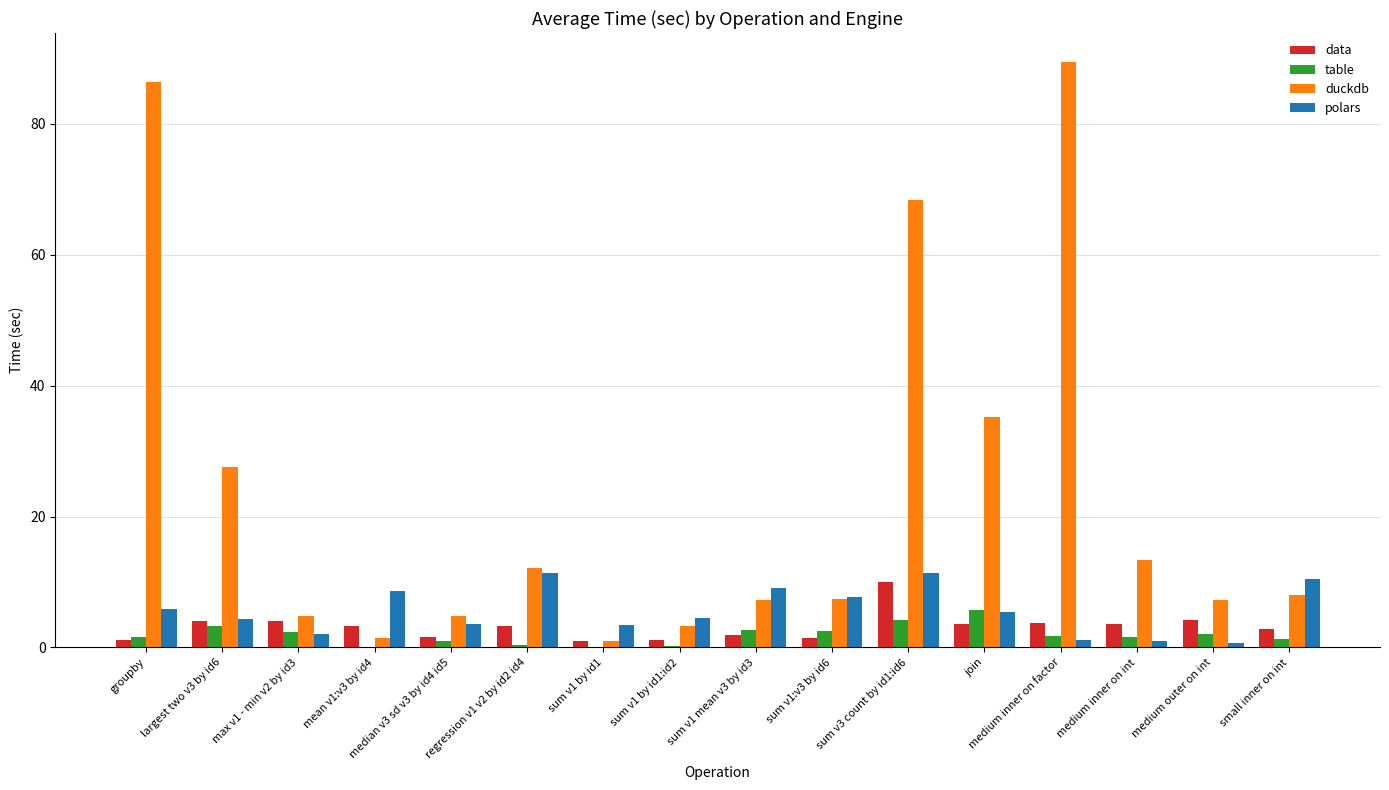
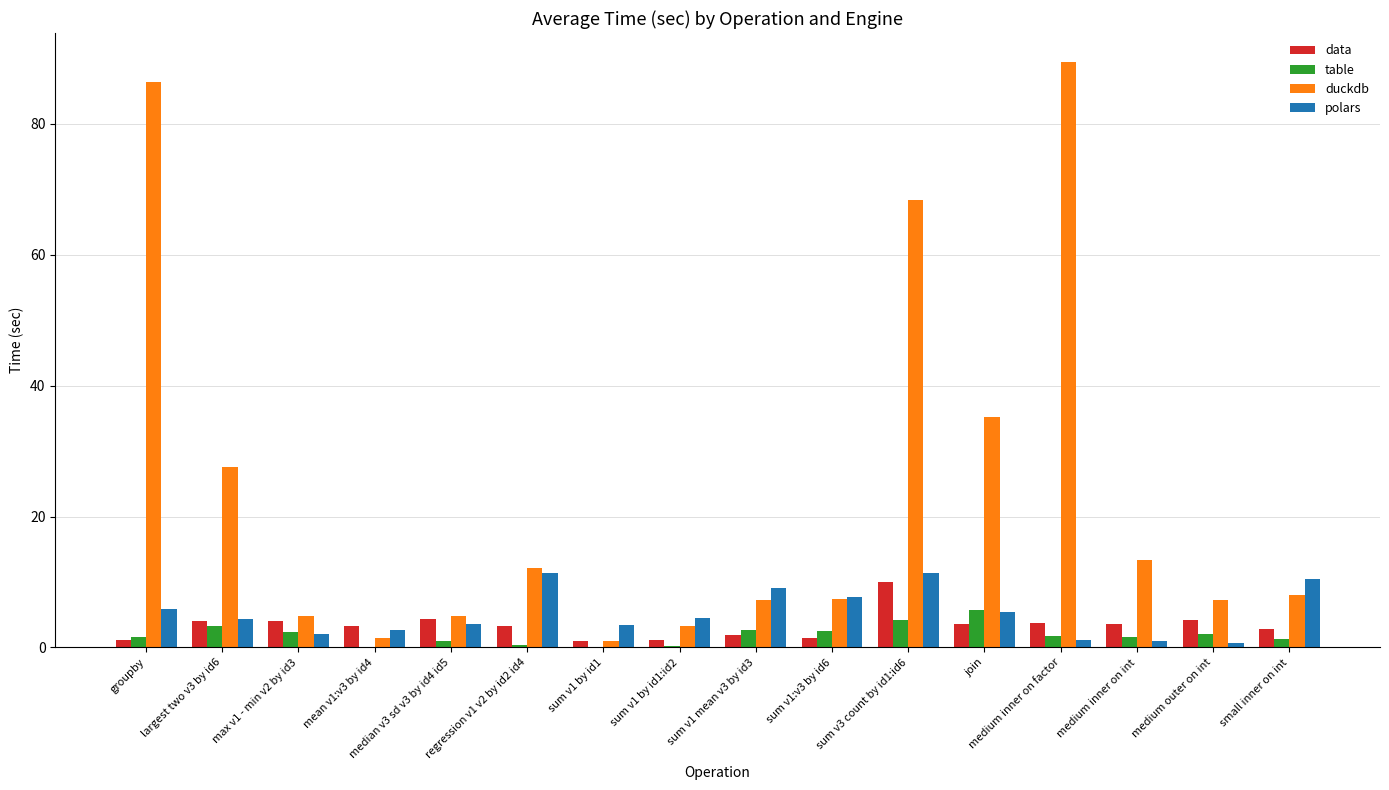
  {
    "data": {
      "groupby": 1,
      "largest two v3 by id6": 4,
      "max v1 - min v2 by id3": 4,
      "mean v1:v3 by id4": 3,
-     "median v3 sd v3 by id4 id5": 2,
+     "median v3 sd v3 by id4 id5": 4,
      "regression v1 v2 by id2 id4": 3,
      "sum v1 by id1": 1,
      "sum v1 by id1:id2": 1,
      "sum v1 mean v3 by id3": 2,
      "sum v1:v3 by id6": 1,
      "sum v3 count by id1:id6": 10,
      "join": 4,
      "medium inner on factor": 4,
      "medium inner on int": 4,
      "medium outer on int": 4,
      "small inner on int": 3
    },
    "table": {
      "groupby": 2,
      "largest two v3 by id6": 3,
      "max v1 - min v2 by id3": 2,
      "median v3 sd v3 by id4 id5": 1,
      "regression v1 v2 by id2 id4": 0,
      "sum v1 mean v3 by id3": 3,
      "sum v1:v3 by id6": 3,
      "sum v3 count by id1:id6": 4,
      "join": 6,
      "medium inner on factor": 2,
      "medium inner on int": 2,
      "medium outer on int": 2,
      "small inner on int": 1
    },
    "duckdb": {
      "groupby": 86,
      "largest two v3 by id6": 27,
      "max v1 - min v2 by id3": 5,
      "mean v1:v3 by id4": 1,
      "median v3 sd v3 by id4 id5": 5,
      "regression v1 v2 by id2 id4": 12,
      "sum v1 by id1": 1,
      "sum v1 by id1:id2": 3,
      "sum v1 mean v3 by id3": 7,
      "sum v1:v3 by id6": 7,
      "sum v3 count by id1:id6": 68,
      "join": 35,
      "medium inner on factor": 89,
      "medium inner on int": 13,
      "medium outer on int": 7,
      "small inner on int": 8
    },
    "polars": {
      "groupby": 6,
      "largest two v3 by id6": 4,
      "max v1 - min v2 by id3": 2,
-     "mean v1:v3 by id4": 9,
+     "mean v1:v3 by id4": 3,
      "median v3 sd v3 by id4 id5": 4,
      "regression v1 v2 by id2 id4": 11,
      "sum v1 by id1": 3,
      "sum v1 by id1:id2": 4,
      "sum v1 mean v3 by id3": 9,
      "sum v1:v3 by id6": 8,
      "sum v3 count by id1:id6": 11,
      "join": 5,
      "medium inner on factor": 1,
      "medium inner on int": 1,
      "medium outer on int": 1,
      "small inner on int": 10
    }
  }
